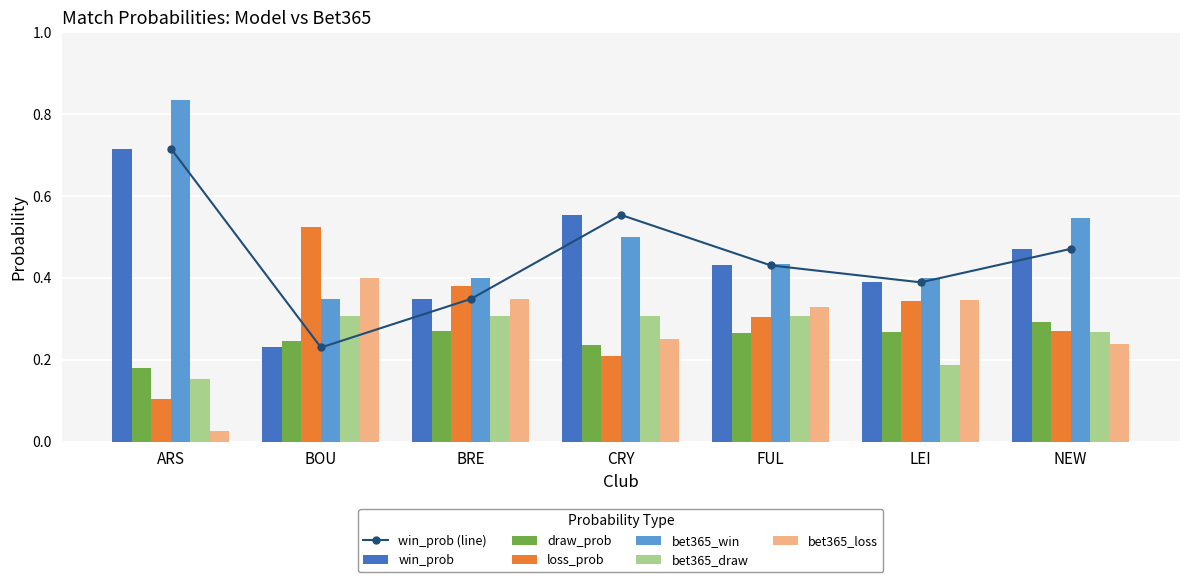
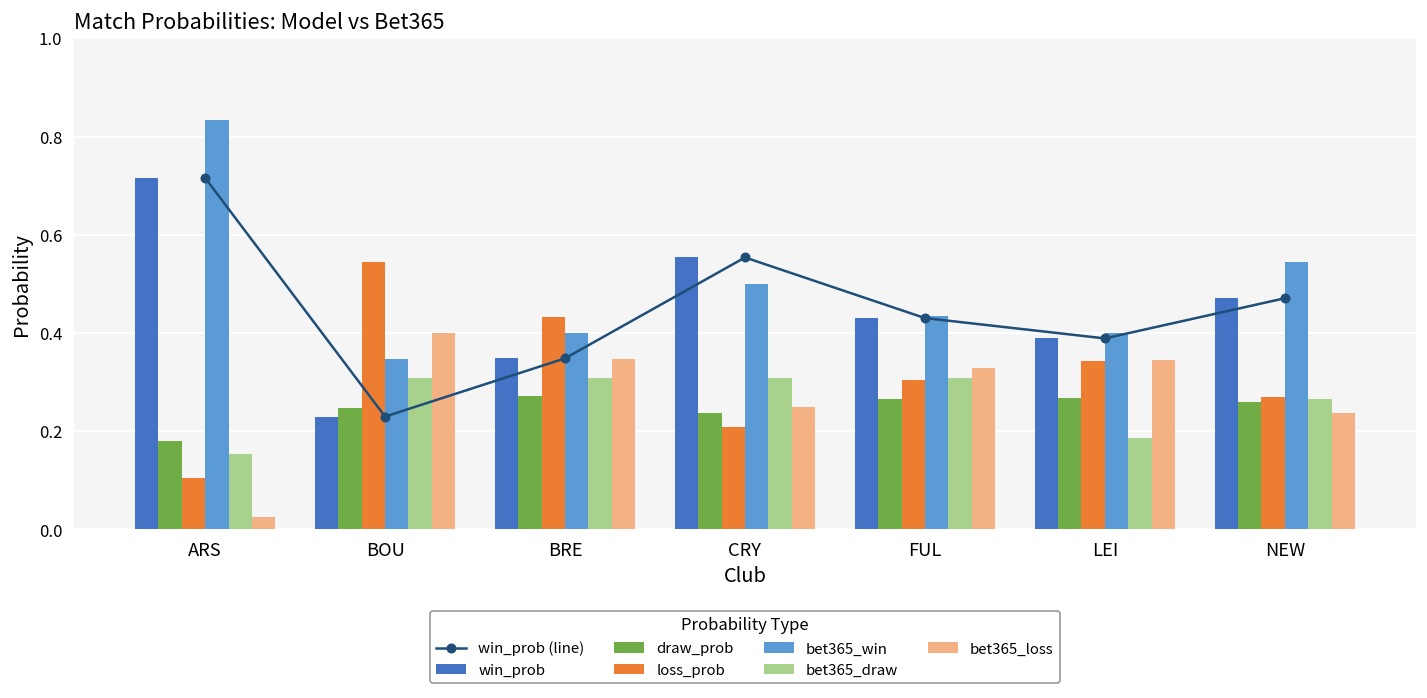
  {
    "win_prob (line)": {
      "ARS": 0.72,
      "BOU": 0.23,
      "BRE": 0.35,
      "CRY": 0.55,
      "FUL": 0.43,
      "LEI": 0.39,
      "NEW": 0.47
    },
    "draw_prob": {
      "ARS": 0.18,
      "BOU": 0.25,
      "BRE": 0.27,
      "CRY": 0.24,
      "FUL": 0.27,
      "LEI": 0.27,
-     "NEW": 0.29
+     "NEW": 0.26
    },
    "loss_prob": {
      "ARS": 0.10,
-     "BOU": 0.52,
-     "BRE": 0.38,
+     "BOU": 0.54,
+     "BRE": 0.43,
      "CRY": 0.21,
      "FUL": 0.30,
      "LEI": 0.34,
      "NEW": 0.27
    },
    "bet365_draw": {
      "ARS": 0.15,
      "BOU": 0.31,
      "BRE": 0.31,
      "CRY": 0.31,
      "FUL": 0.31,
      "LEI": 0.19,
      "NEW": 0.27
    },
    "bet365_loss": {
      "ARS": 0.03,
      "BOU": 0.40,
      "BRE": 0.35,
      "CRY": 0.25,
      "FUL": 0.33,
      "LEI": 0.34,
      "NEW": 0.24
    }
  }
